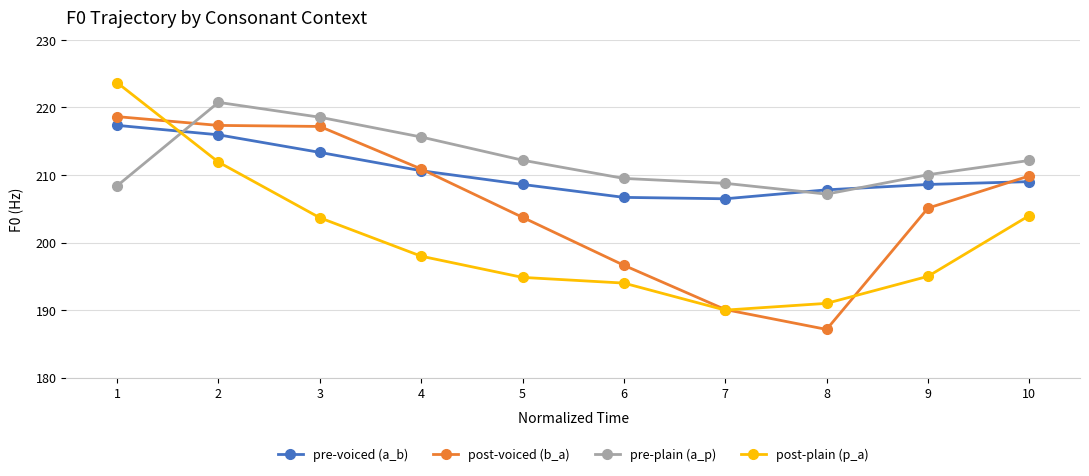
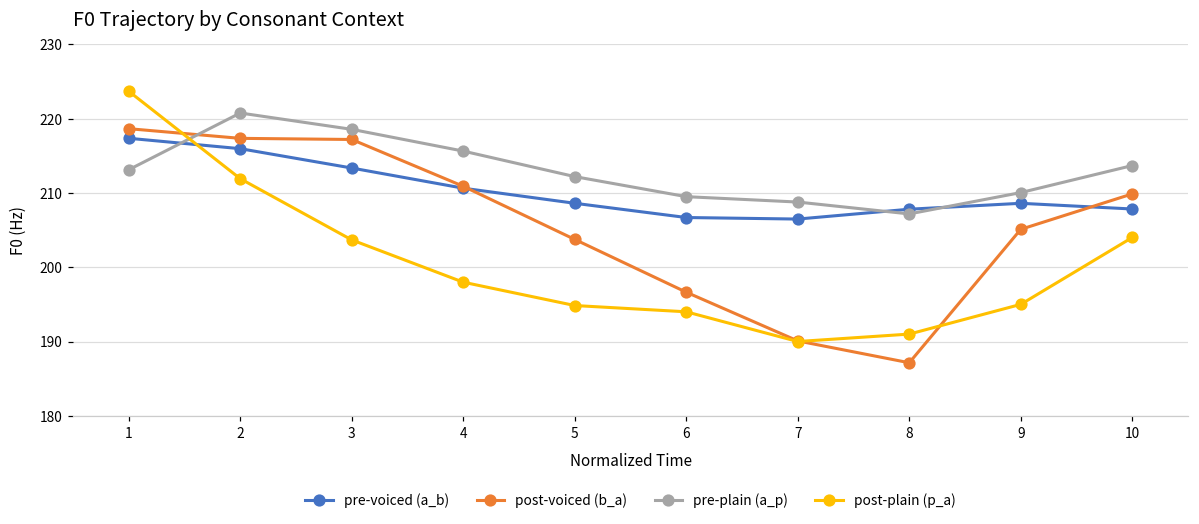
  {
    "pre-voiced (a_b)": {
      "1": 217,
      "2": 216,
      "3": 213,
      "5": 209,
      "6": 207,
      "7": 206,
      "8": 208,
      "9": 209,
-     "10": 209
+     "10": 208
    },
    "post-voiced (b_a)": {
      "1": 219,
      "2": 217,
      "3": 217,
      "5": 204,
      "6": 197,
      "8": 187,
      "9": 205,
      "10": 210
    },
    "pre-plain (a_p)": {
-     "1": 208,
+     "1": 213,
      "2": 221,
      "3": 219,
      "4": 216,
      "5": 212,
      "6": 209,
      "7": 209,
      "8": 207,
      "9": 210,
-     "10": 212
+     "10": 214
    },
    "post-plain (p_a)": {
      "1": 224,
      "2": 212,
      "3": 204,
      "4": 198,
      "5": 195,
      "6": 194,
      "8": 191,
      "9": 195,
      "10": 204
    }
  }
